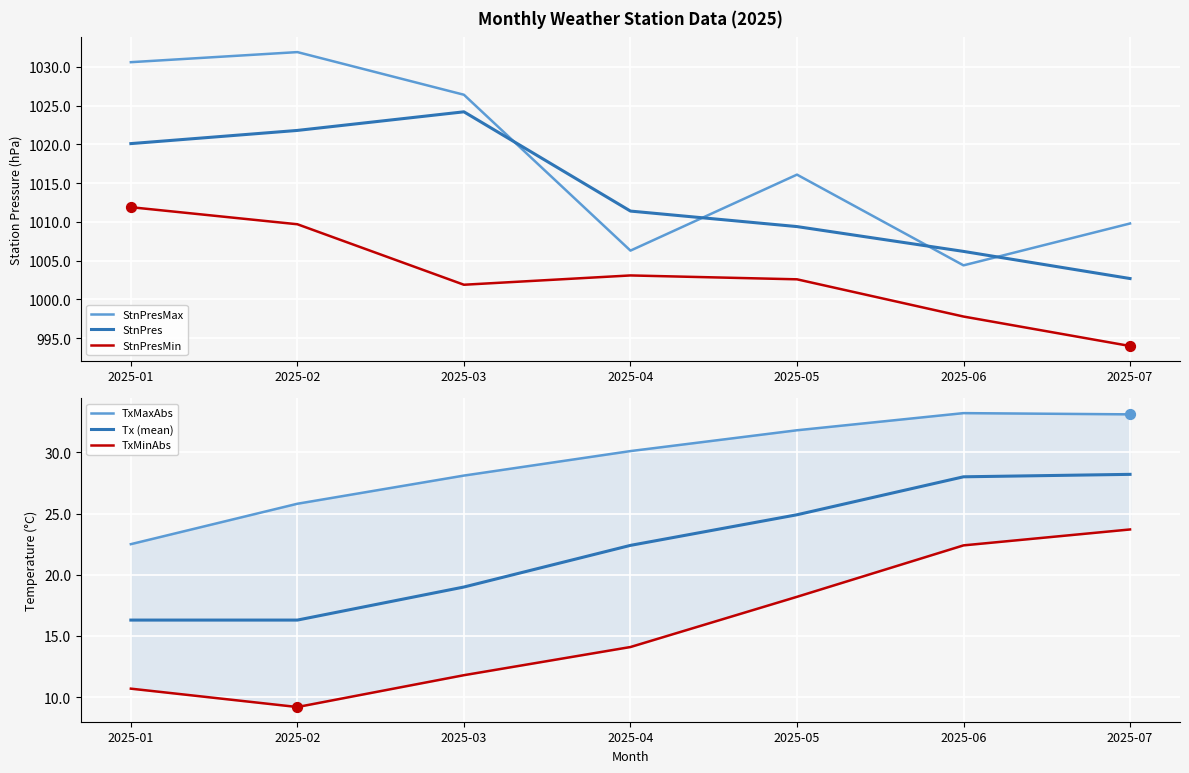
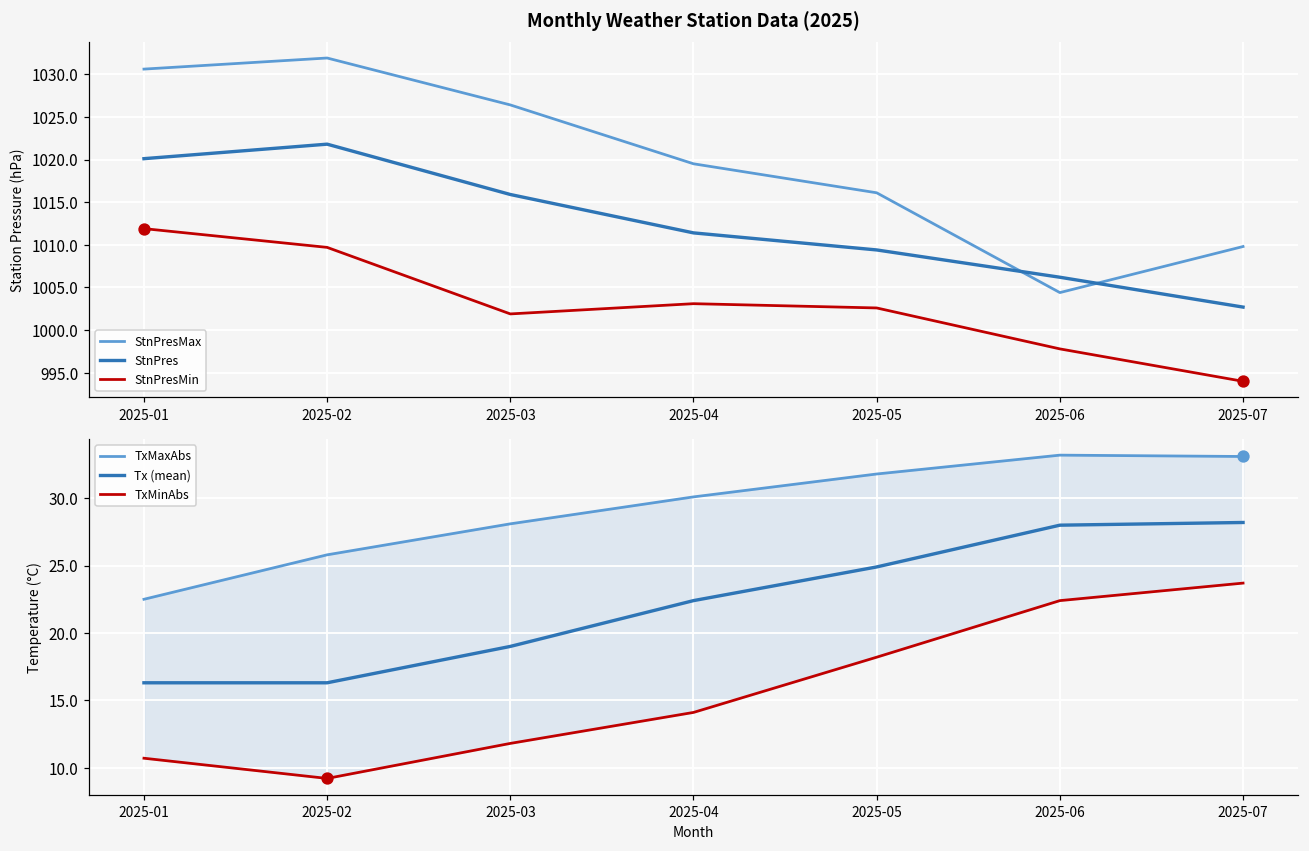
  {
    "Monthly Weather Station Data (2025)": {
      "StnPresMax": {
        "2025-01": 1031,
        "2025-02": 1032,
        "2025-03": 1026,
-       "2025-04": 1006,
+       "2025-04": 1020,
        "2025-05": 1016,
        "2025-06": 1004,
        "2025-07": 1010
      },
      "StnPres": {
        "2025-01": 1020,
        "2025-02": 1022,
-       "2025-03": 1024,
+       "2025-03": 1016,
        "2025-04": 1011,
        "2025-05": 1009,
        "2025-06": 1006,
        "2025-07": 1003
      }
    }
  }
